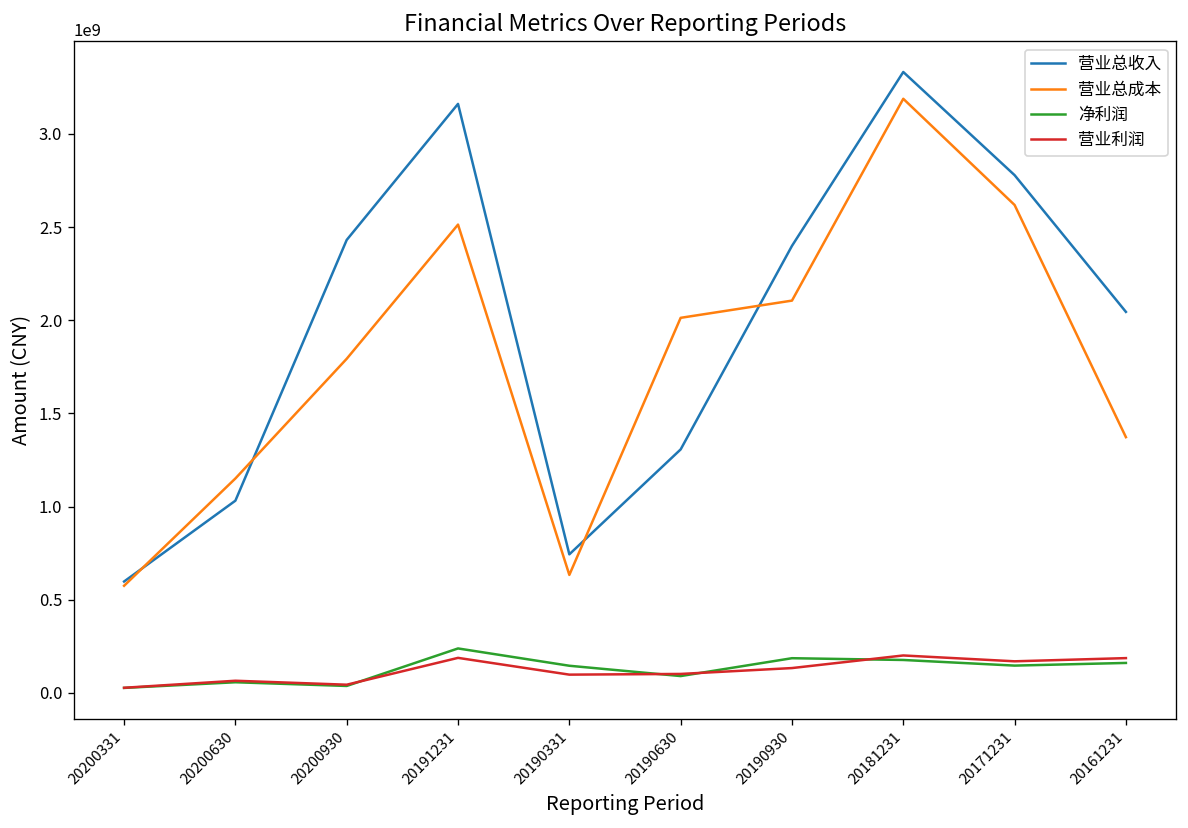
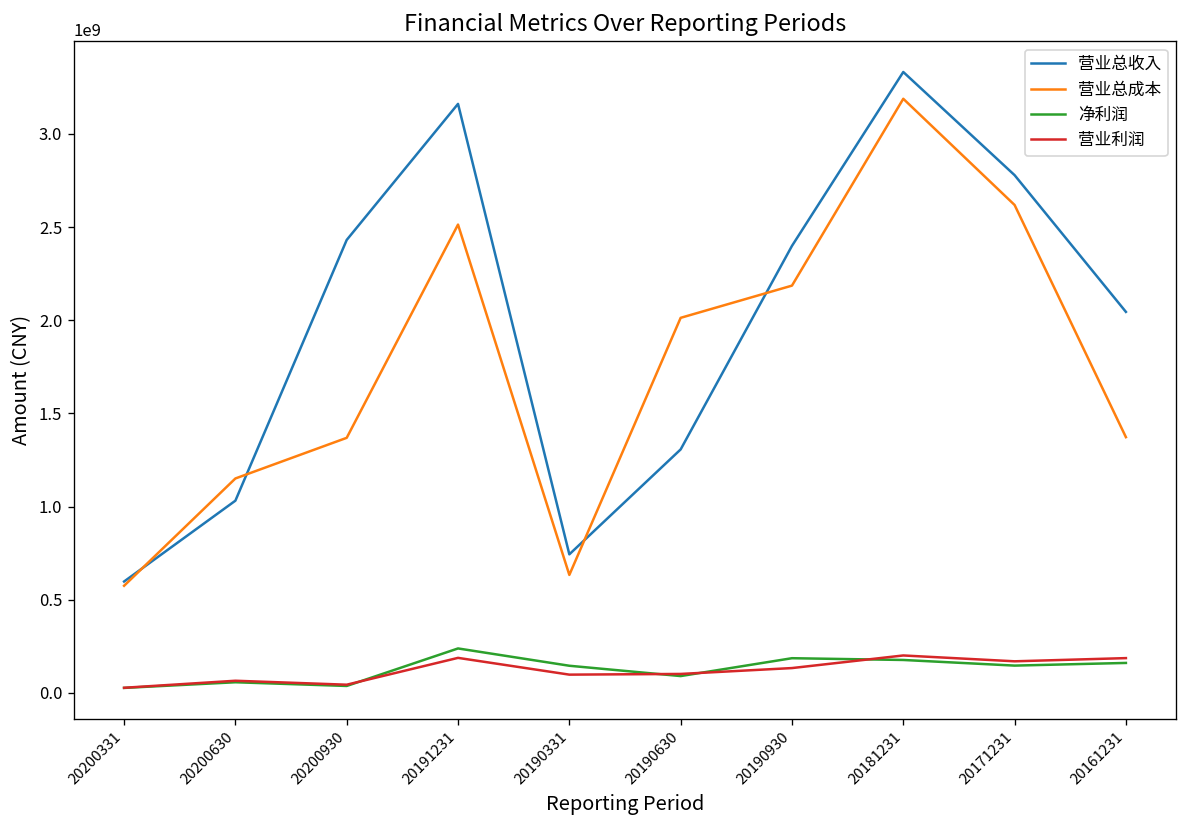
  {
    "营业总收入": {
      "20200331": 600000000,
      "20200630": 1030000000,
      "20200930": 2430000000,
      "20191231": 3160000000,
      "20190331": 740000000,
      "20190630": 1310000000,
      "20190930": 2400000000,
      "20181231": 3330000000,
      "20171231": 2780000000,
      "20161231": 2050000000
    },
    "营业总成本": {
      "20200331": 580000000,
      "20200630": 1150000000,
-     "20200930": 1790000000,
+     "20200930": 1370000000,
      "20191231": 2510000000,
      "20190331": 630000000,
      "20190630": 2010000000,
-     "20190930": 2110000000,
+     "20190930": 2190000000,
      "20181231": 3190000000,
      "20171231": 2620000000,
      "20161231": 1370000000
    },
    "净利润": {
      "20191231": 240000000,
      "20190331": 150000000,
      "20190930": 190000000,
      "20181231": 180000000,
      "20171231": 150000000,
      "20161231": 160000000
    },
    "营业利润": {
      "20191231": 190000000,
      "20190331": 100000000,
      "20190930": 130000000,
      "20181231": 200000000,
      "20171231": 170000000,
      "20161231": 190000000
    }
  }
